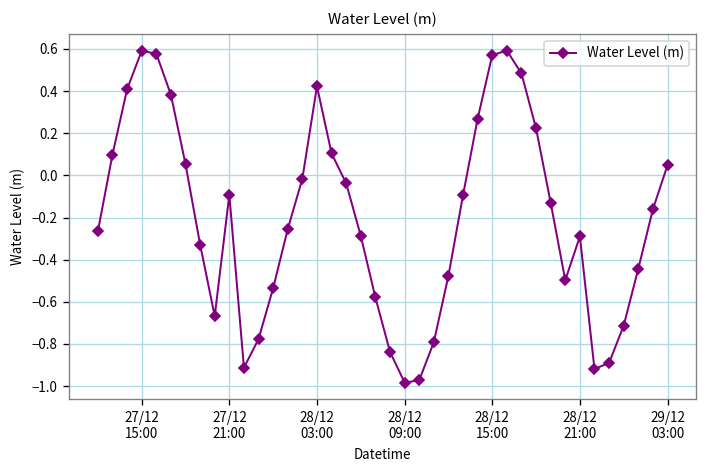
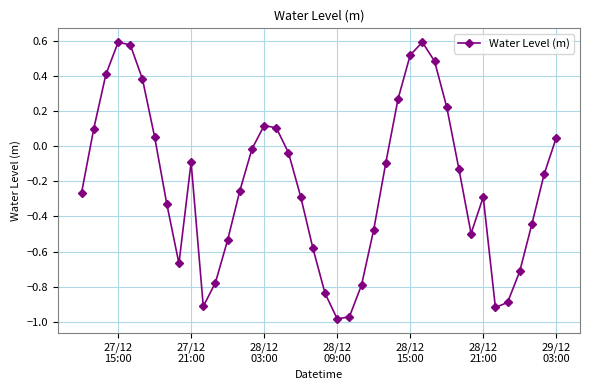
  {
    "27/12 15:00": 0.59,
    "27/12 21:00": -0.09,
-   "28/12 03:00": 0.42,
+   "28/12 03:00": 0.12,
    "28/12 09:00": -0.98,
-   "28/12 15:00": 0.57,
+   "28/12 15:00": 0.52,
    "28/12 21:00": -0.29,
    "29/12 03:00": 0.05
  }
